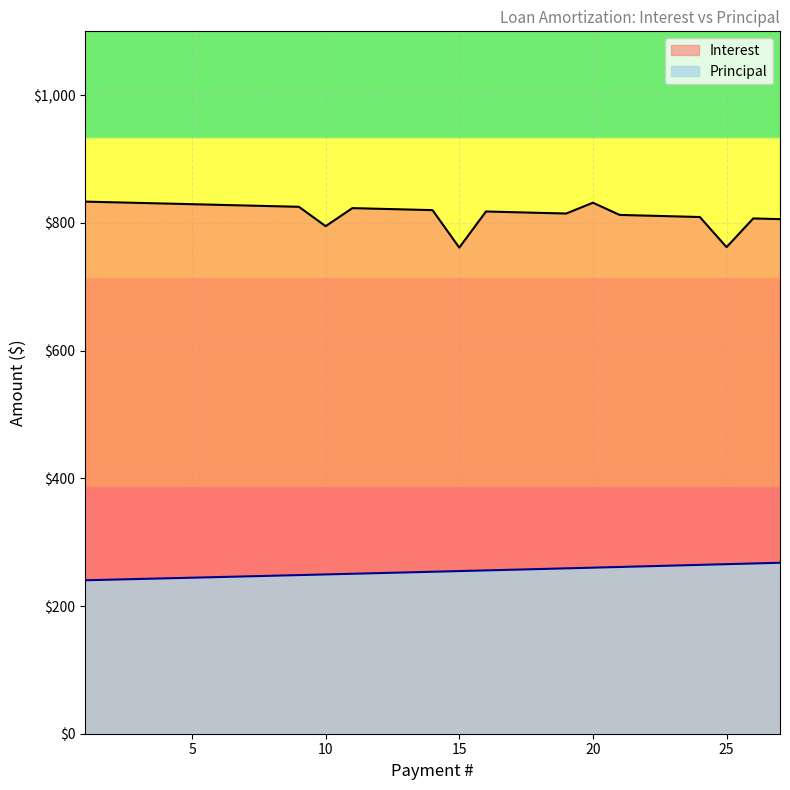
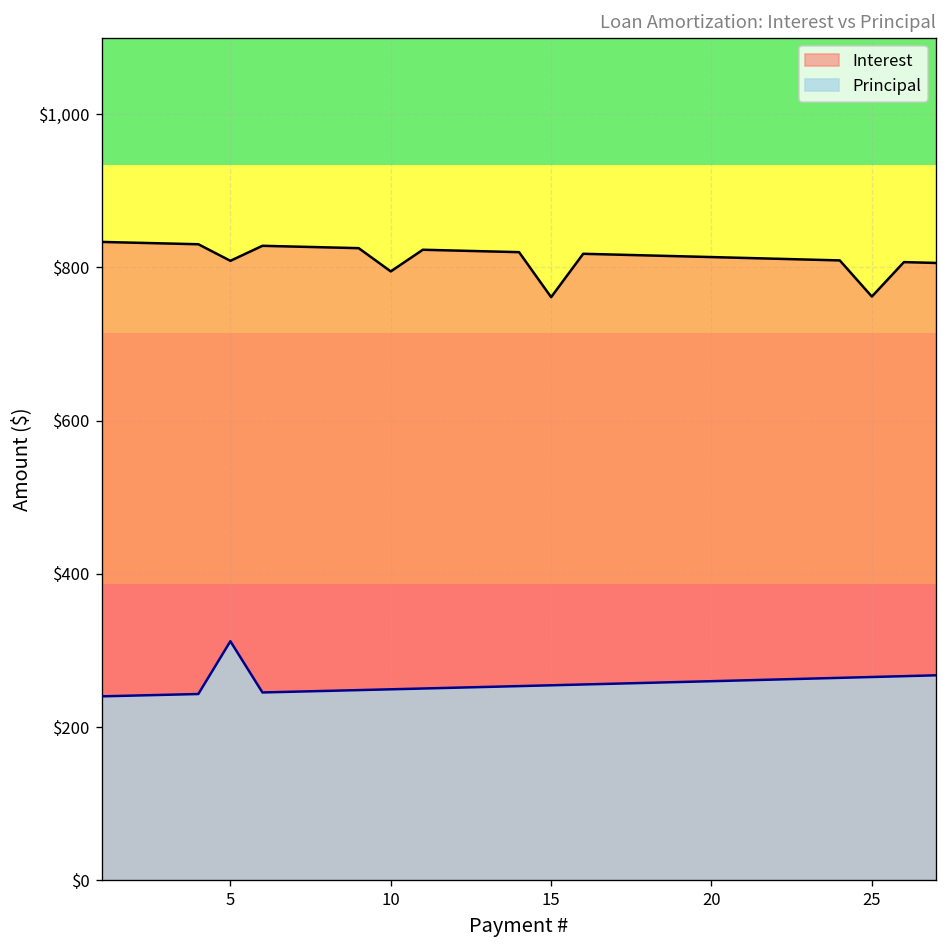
  {
    "Interest": {
-     "5": "$830",
+     "5": "$810",
      "10": "$790",
      "15": "$760",
-     "20": "$830",
+     "20": "$810",
      "25": "$760"
    },
    "Principal": {
-     "5": "$240",
+     "5": "$310",
      "10": "$250",
      "15": "$250",
      "20": "$260",
      "25": "$270"
    }
  }
